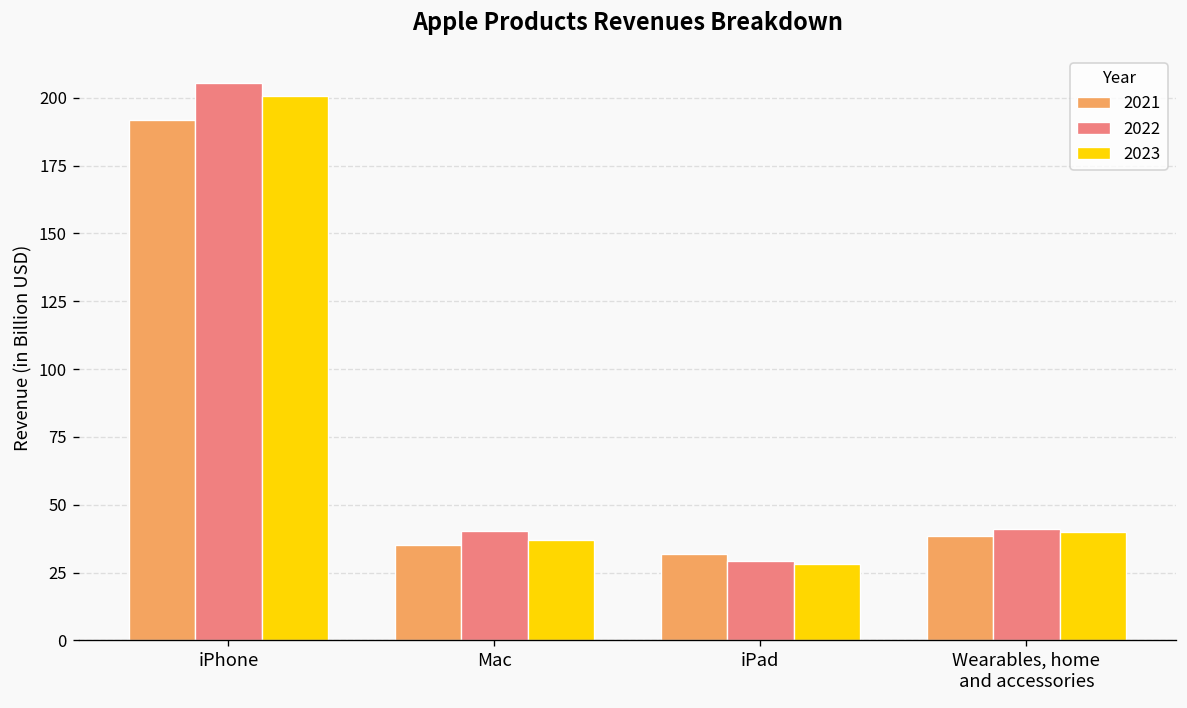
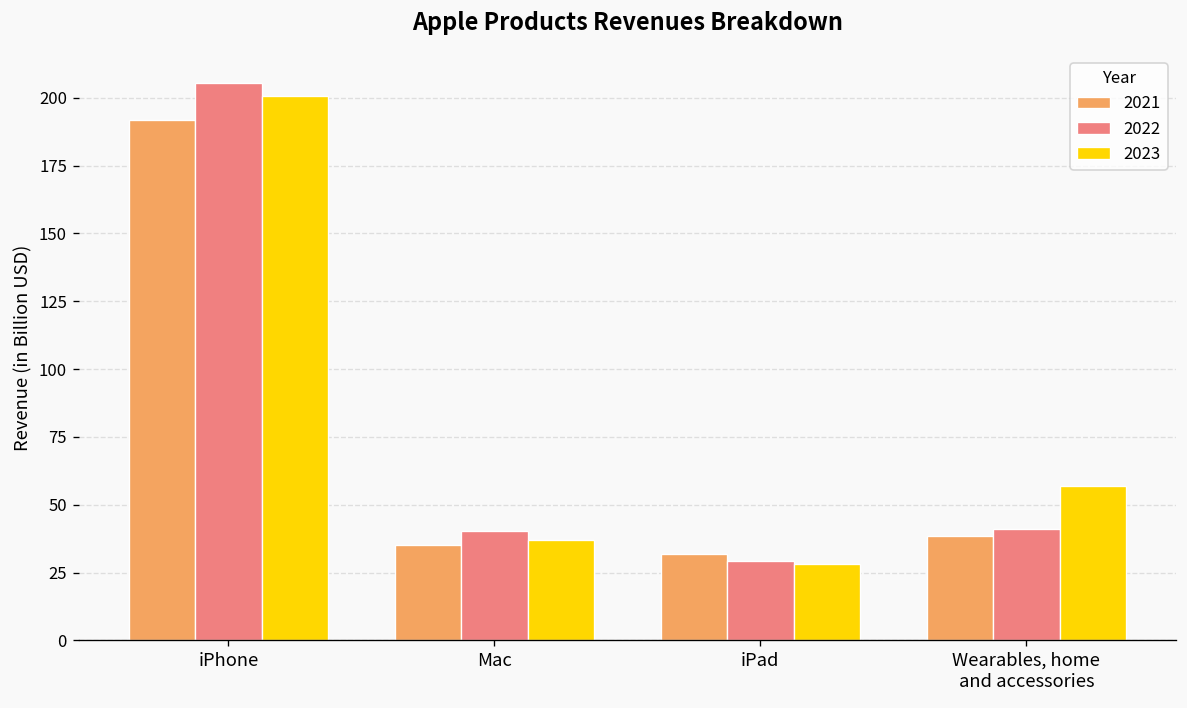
  {
    "2023": {
      "iPhone": 201,
      "Mac": 37,
      "iPad": 28,
-     "Wearables, home and accessories": 40
+     "Wearables, home and accessories": 57
    }
  }
